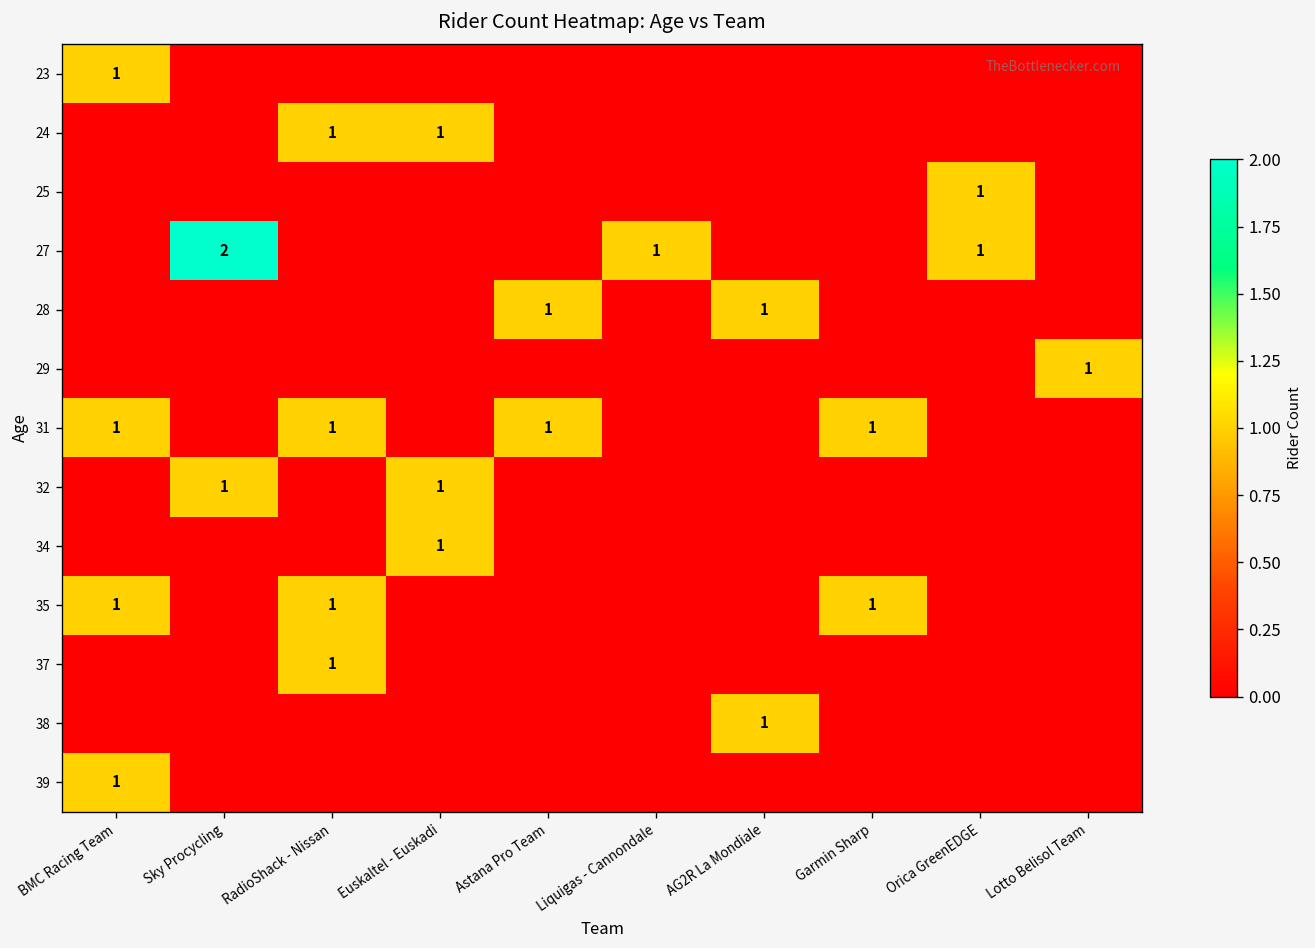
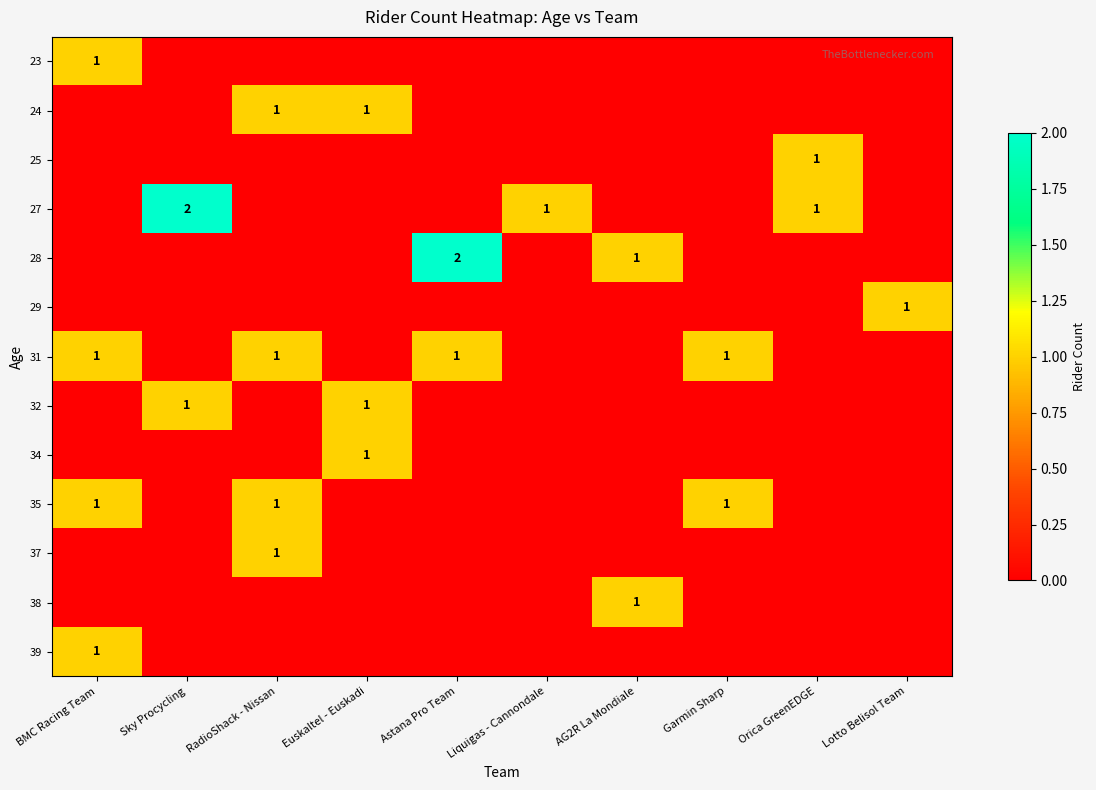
  {
    "23": {
      "BMC Racing Team": 1
    },
    "24": {
      "RadioShack - Nissan": 1,
      "Euskaltel - Euskadi": 1
    },
    "25": {
      "Orica GreenEDGE": 1
    },
    "27": {
      "Sky Procycling": 2,
      "Liquigas - Cannondale": 1,
      "Orica GreenEDGE": 1
    },
    "28": {
-     "Astana Pro Team": 1,
+     "Astana Pro Team": 2,
      "AG2R La Mondiale": 1
    },
    "29": {
      "Lotto Belisol Team": 1
    },
    "31": {
      "BMC Racing Team": 1,
      "RadioShack - Nissan": 1,
      "Astana Pro Team": 1,
      "Garmin Sharp": 1
    },
    "32": {
      "Sky Procycling": 1,
      "Euskaltel - Euskadi": 1
    },
    "34": {
      "Euskaltel - Euskadi": 1
    },
    "35": {
      "BMC Racing Team": 1,
      "RadioShack - Nissan": 1,
      "Garmin Sharp": 1
    },
    "37": {
      "RadioShack - Nissan": 1
    },
    "38": {
      "AG2R La Mondiale": 1
    },
    "39": {
      "BMC Racing Team": 1
    }
  }
